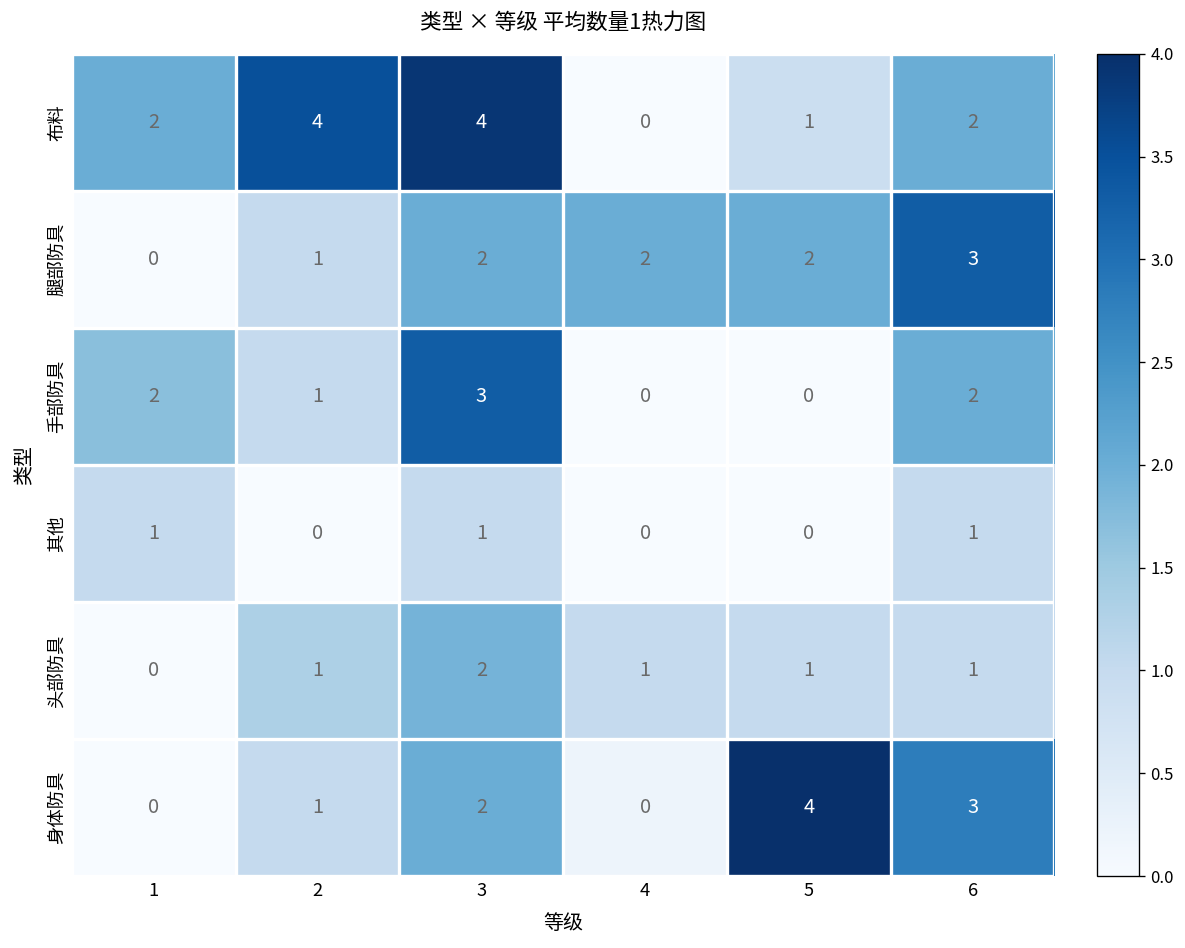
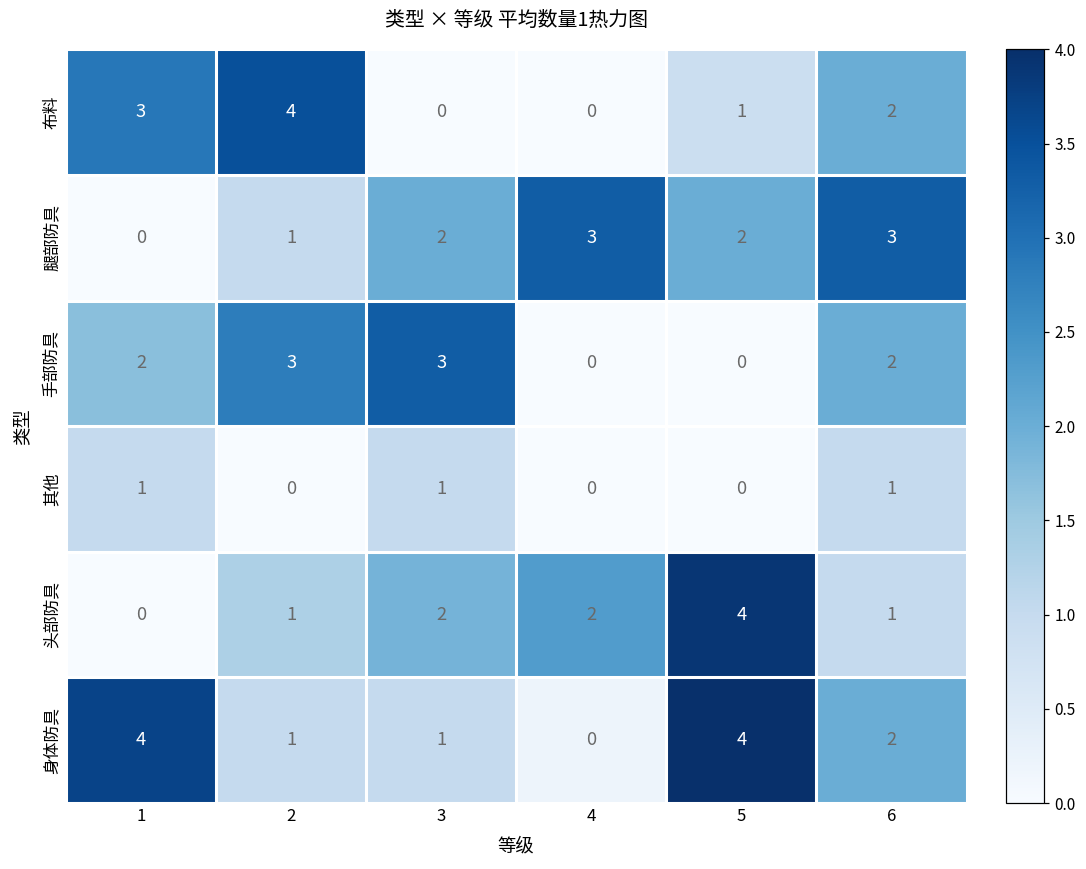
  {
    "布料": {
-     "1": 2,
+     "1": 3,
      "2": 4,
-     "3": 4,
+     "3": 0,
      "4": 0,
      "5": 1,
      "6": 2
    },
    "腿部防具": {
      "1": 0,
      "2": 1,
      "3": 2,
-     "4": 2,
+     "4": 3,
      "5": 2,
      "6": 3
    },
    "手部防具": {
      "1": 2,
-     "2": 1,
+     "2": 3,
      "3": 3,
      "4": 0,
      "5": 0,
      "6": 2
    },
    "其他": {
      "1": 1,
      "2": 0,
      "3": 1,
      "4": 0,
      "5": 0,
      "6": 1
    },
    "头部防具": {
      "1": 0,
      "2": 1,
      "3": 2,
-     "4": 1,
-     "5": 1,
+     "4": 2,
+     "5": 4,
      "6": 1
    },
    "身体防具": {
-     "1": 0,
+     "1": 4,
      "2": 1,
-     "3": 2,
+     "3": 1,
      "4": 0,
      "5": 4,
-     "6": 3
+     "6": 2
    }
  }
